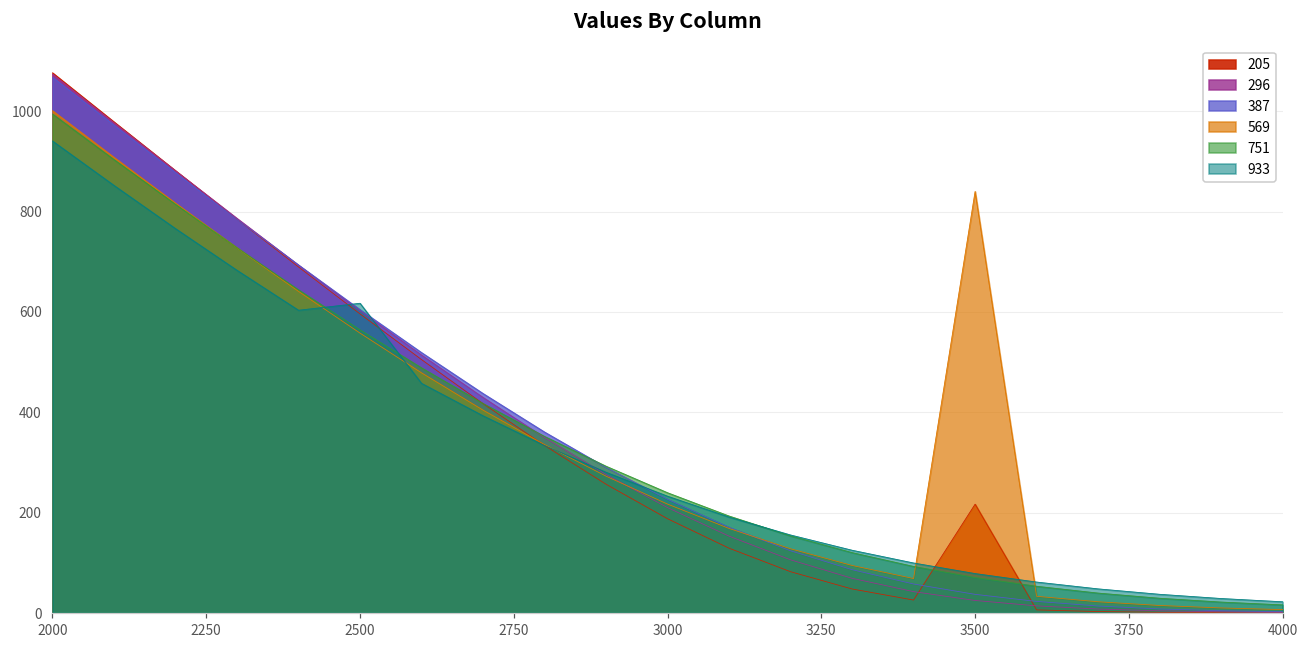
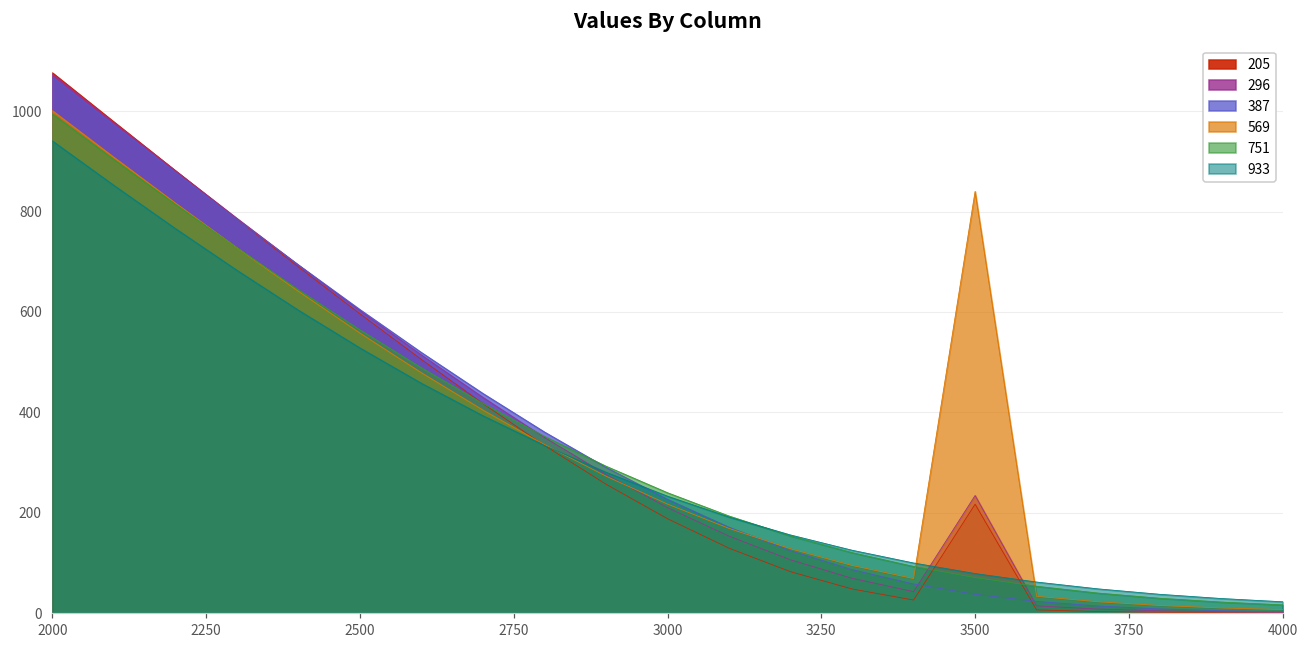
  {
    "205": {
      "2500": 600,
      "3000": 190,
      "3500": 220
    },
    "296": {
      "3000": 210,
-     "3500": 30
+     "3500": 230
    },
    "387": {
      "2000": 1070,
      "3000": 230,
      "3500": 40
    },
    "569": {
      "2000": 1000,
      "2500": 560,
      "3000": 220,
      "3500": 840
    },
    "751": {
      "2000": 990,
      "2500": 560,
      "3000": 240,
      "3500": 70,
      "4000": 20
    },
    "933": {
      "2000": 940,
-     "2500": 620,
+     "2500": 530,
      "3000": 230,
      "3500": 80,
      "4000": 20
    }
  }
